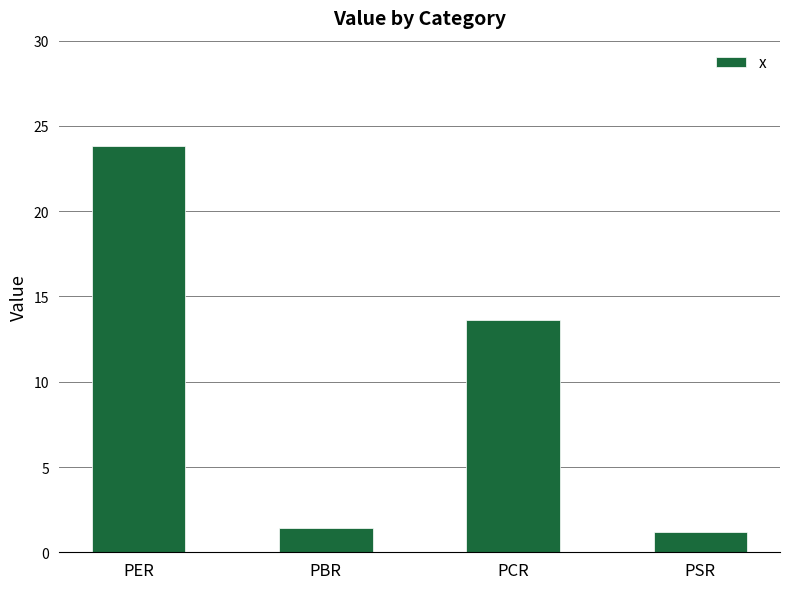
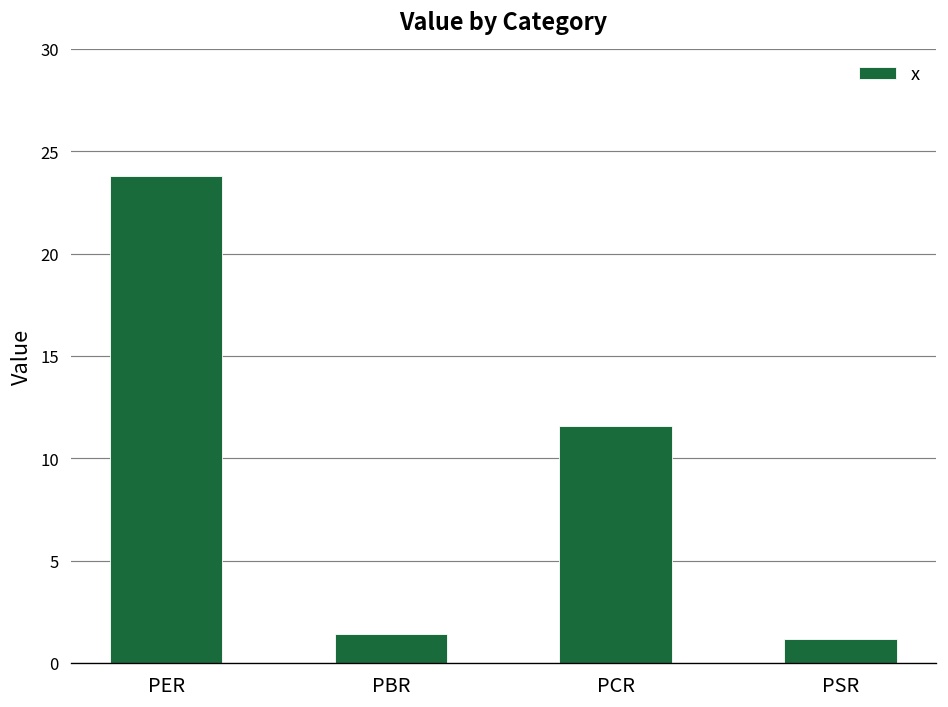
  {
    "PER": 23.8,
    "PBR": 1.4,
-   "PCR": 13.6,
+   "PCR": 11.6,
    "PSR": 1.2
  }
